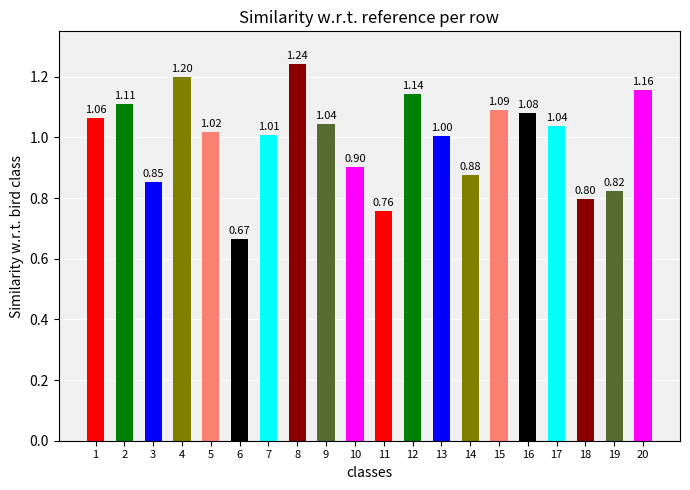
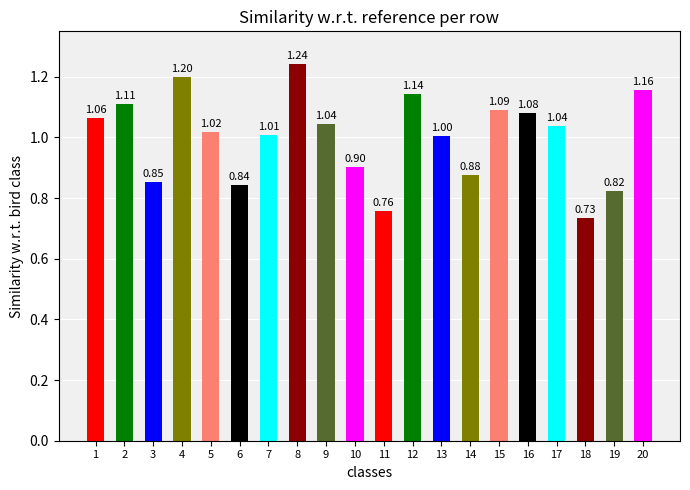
  {
    "1": 1.06,
    "2": 1.11,
    "3": 0.85,
    "4": 1.20,
    "5": 1.02,
-   "6": 0.67,
+   "6": 0.84,
    "7": 1.01,
    "8": 1.24,
    "9": 1.04,
    "10": 0.90,
    "11": 0.76,
    "12": 1.14,
    "13": 1.00,
    "14": 0.88,
    "15": 1.09,
    "16": 1.08,
    "17": 1.04,
-   "18": 0.80,
+   "18": 0.73,
    "19": 0.82,
    "20": 1.16
  }
